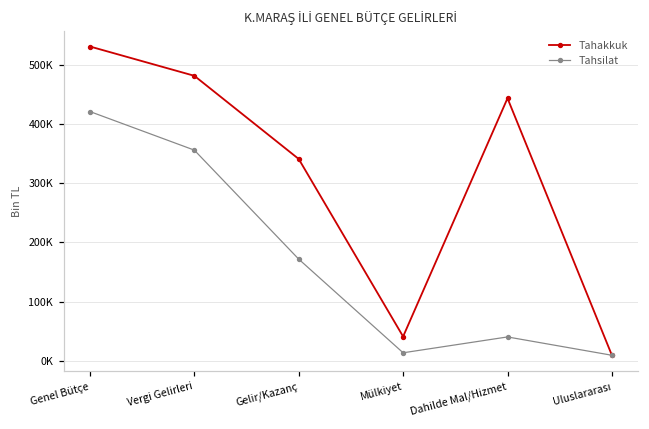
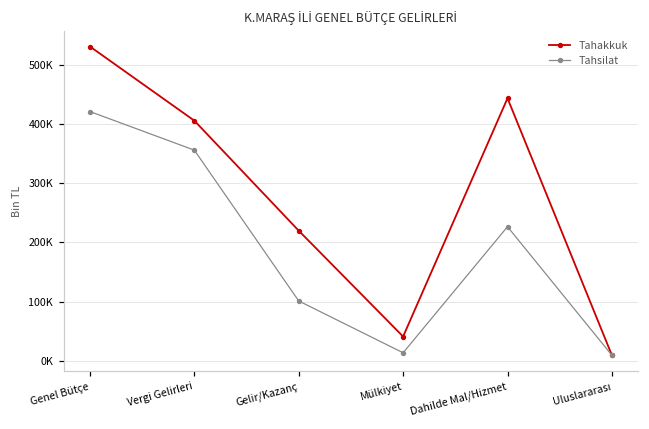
  {
    "Tahakkuk": {
      "Genel Bütçe": 530000,
-     "Vergi Gelirleri": 480000,
-     "Gelir/Kazanç": 340000,
+     "Vergi Gelirleri": 410000,
+     "Gelir/Kazanç": 220000,
      "Mülkiyet": 40000,
      "Dahilde Mal/Hizmet": 440000
    },
    "Tahsilat": {
      "Genel Bütçe": 420000,
      "Vergi Gelirleri": 360000,
-     "Gelir/Kazanç": 170000,
+     "Gelir/Kazanç": 100000,
      "Mülkiyet": 10000,
-     "Dahilde Mal/Hizmet": 40000
+     "Dahilde Mal/Hizmet": 230000
    }
  }
